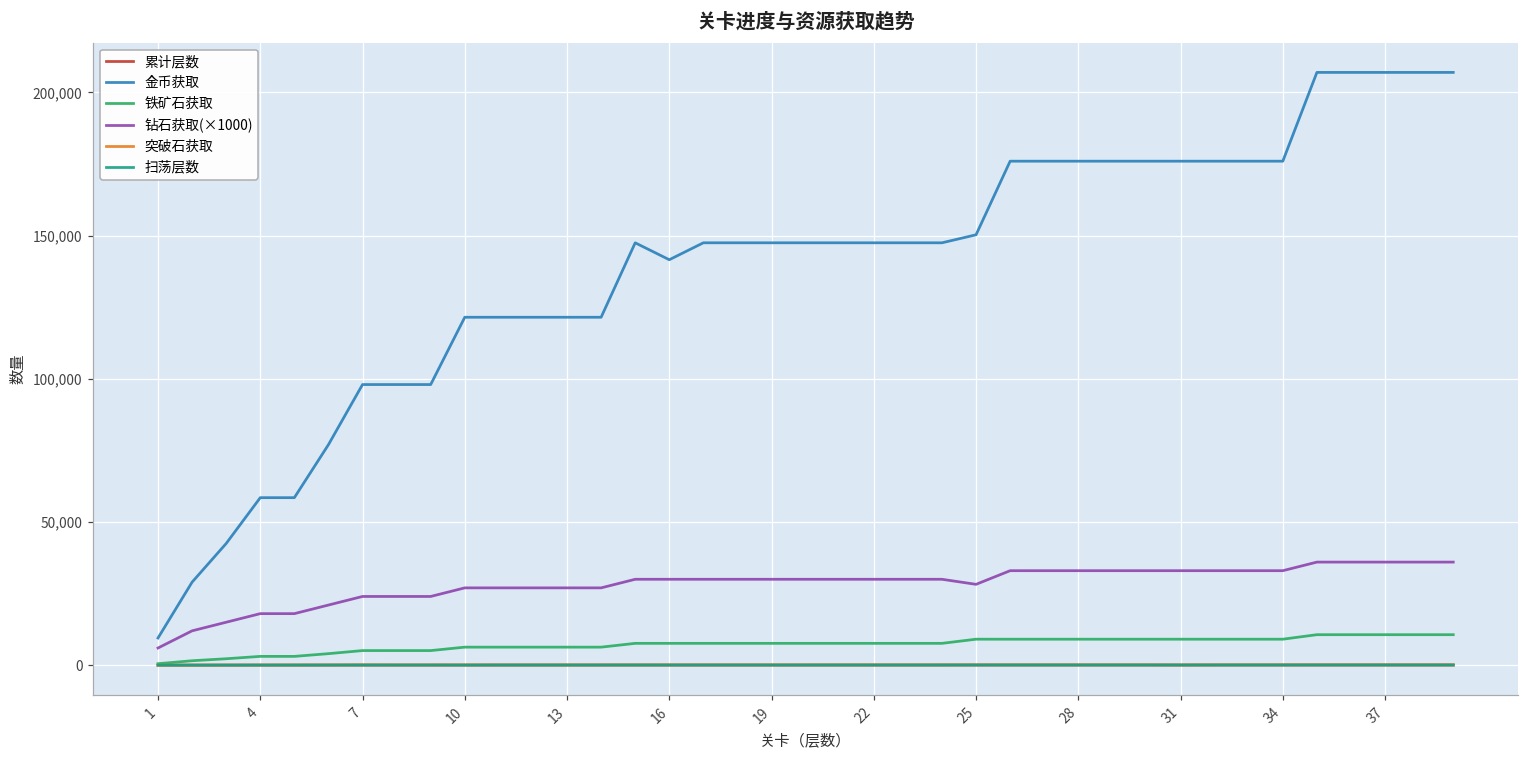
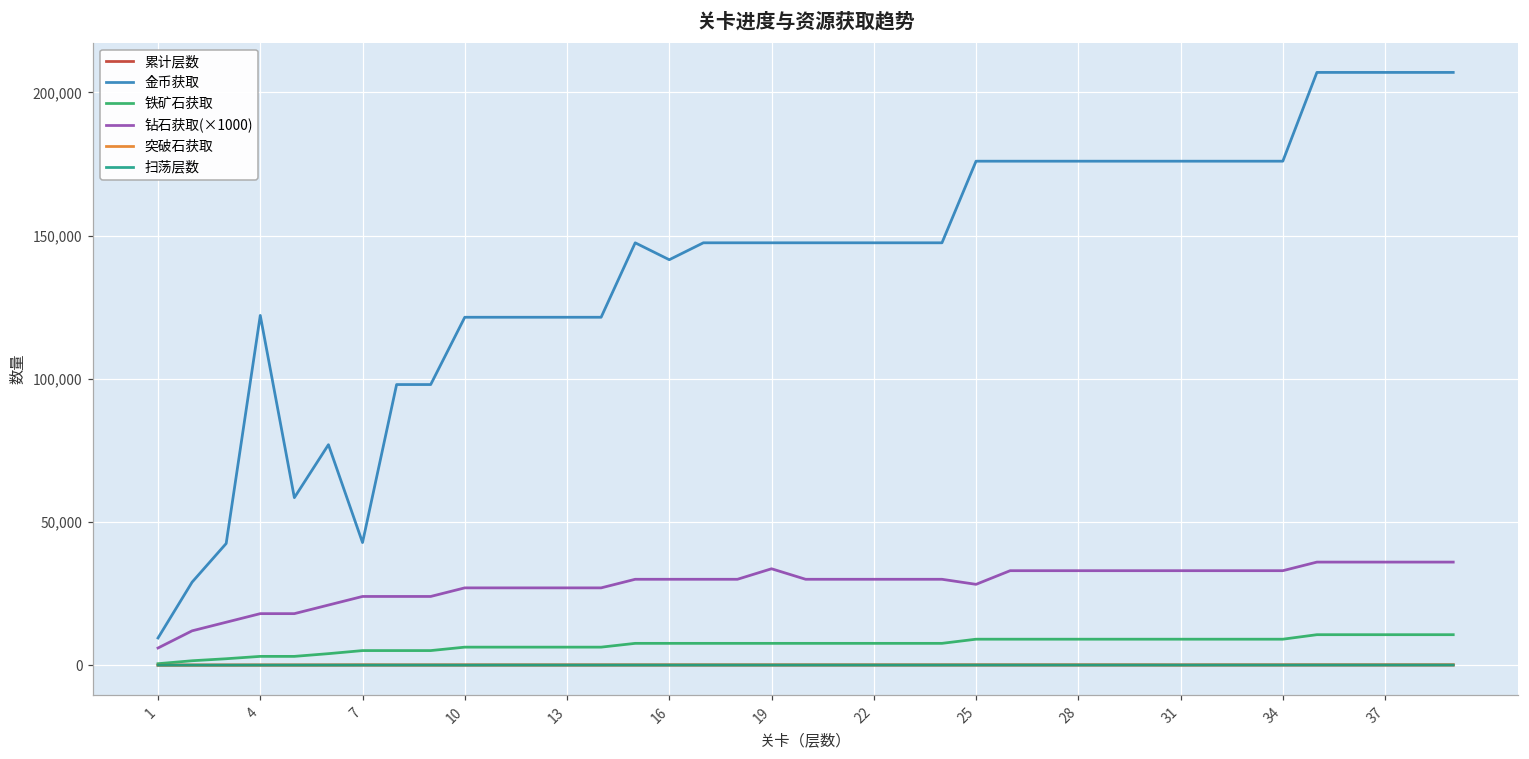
  {
    "金币获取": {
      "1": "10,000",
-     "4": "59,000",
-     "7": "98,000",
+     "4": "122,000",
+     "7": "43,000",
      "10": "122,000",
      "13": "122,000",
      "16": "142,000",
      "19": "148,000",
      "22": "148,000",
-     "25": "150,000",
+     "25": "176,000",
      "28": "176,000",
      "31": "176,000",
      "34": "176,000",
      "37": "207,000"
    },
    "钻石获取(×1000)": {
      "1": "6,000",
      "4": "18,000",
      "7": "24,000",
      "10": "27,000",
      "13": "27,000",
      "16": "30,000",
-     "19": "30,000",
+     "19": "34,000",
      "22": "30,000",
      "25": "28,000",
      "28": "33,000",
      "31": "33,000",
      "34": "33,000",
      "37": "36,000"
    }
  }
